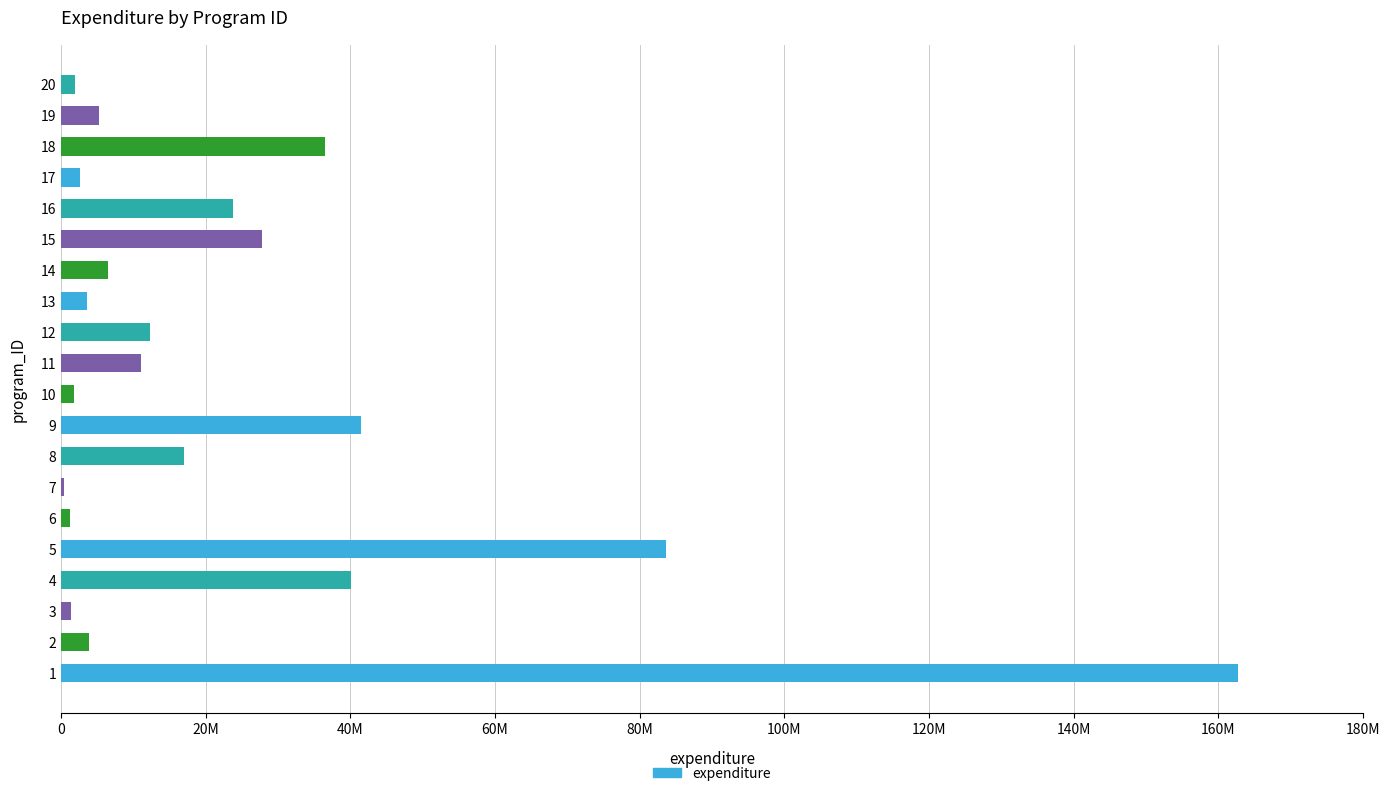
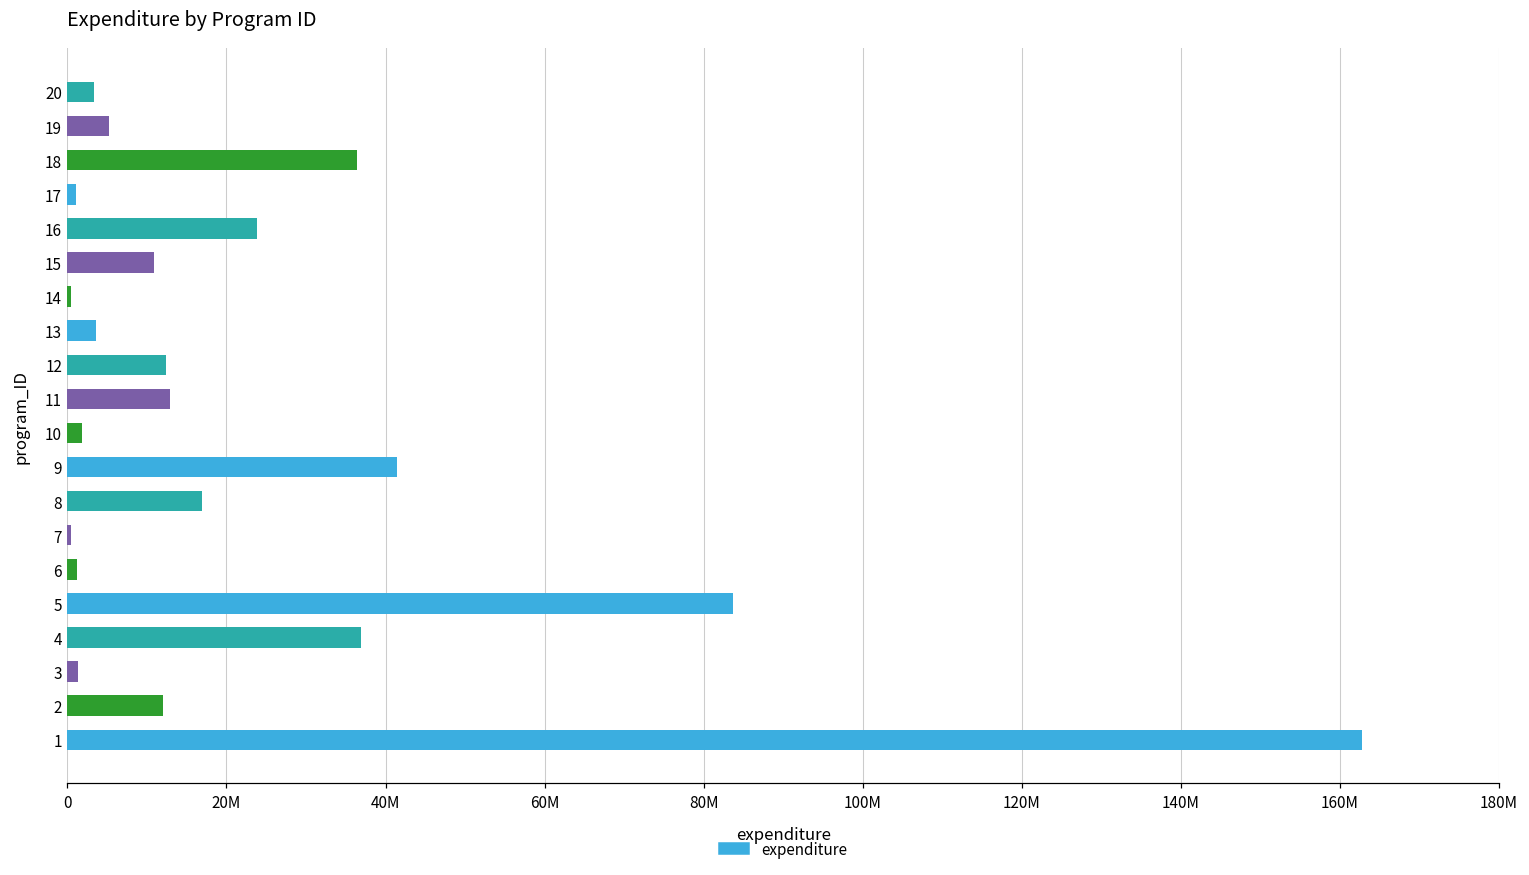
  {
-   "20": 2000000,
+   "20": 3000000,
    "19": 5000000,
    "18": 36000000,
-   "17": 3000000,
+   "17": 1000000,
    "16": 24000000,
-   "15": 28000000,
-   "14": 6000000,
+   "15": 11000000,
+   "14": 0,
    "13": 4000000,
    "12": 12000000,
-   "11": 11000000,
+   "11": 13000000,
    "10": 2000000,
    "9": 41000000,
    "8": 17000000,
    "7": 0,
    "6": 1000000,
    "5": 84000000,
-   "4": 40000000,
+   "4": 37000000,
    "3": 1000000,
-   "2": 4000000,
+   "2": 12000000,
    "1": 163000000
  }
